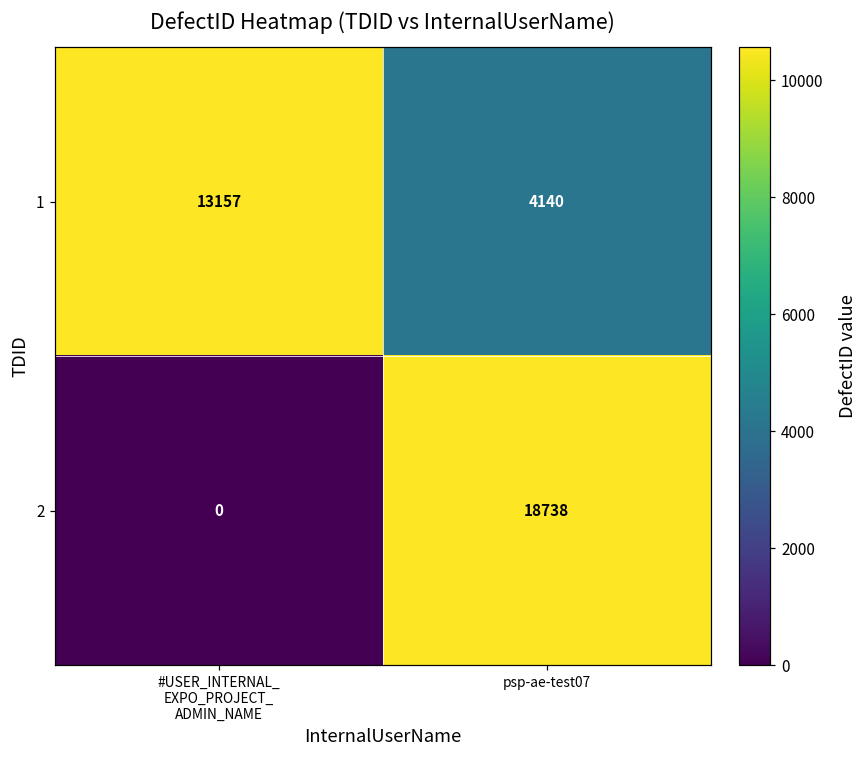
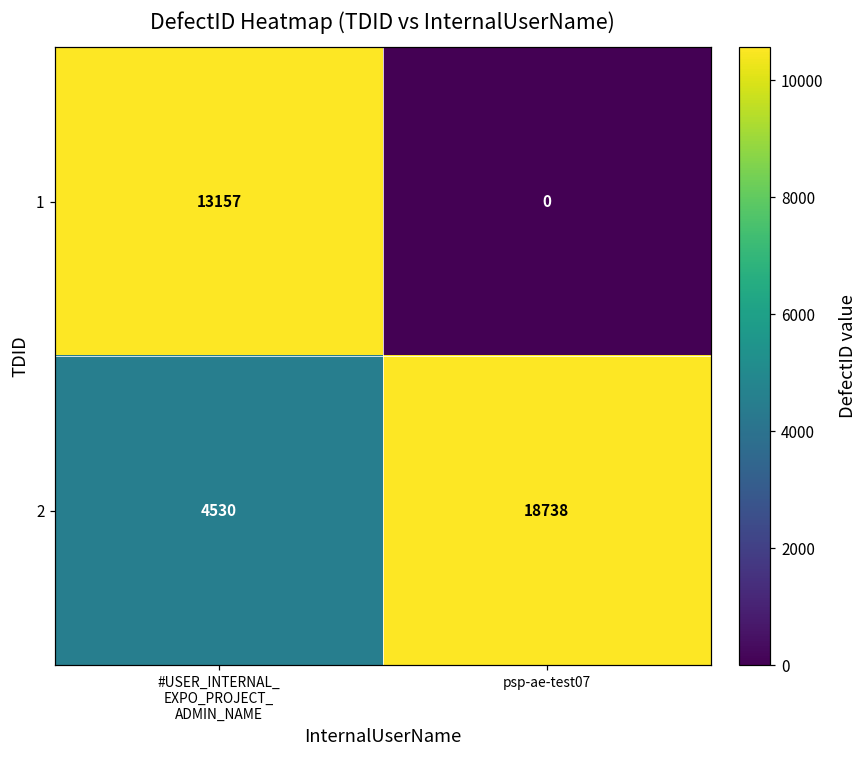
  {
    "1": {
      "#USER_INTERNAL_ EXPO_PROJECT_ ADMIN_NAME": 13157,
-     "psp-ae-test07": 4140
+     "psp-ae-test07": 0
    },
    "2": {
-     "#USER_INTERNAL_ EXPO_PROJECT_ ADMIN_NAME": 0,
+     "#USER_INTERNAL_ EXPO_PROJECT_ ADMIN_NAME": 4530,
      "psp-ae-test07": 18738
    }
  }
